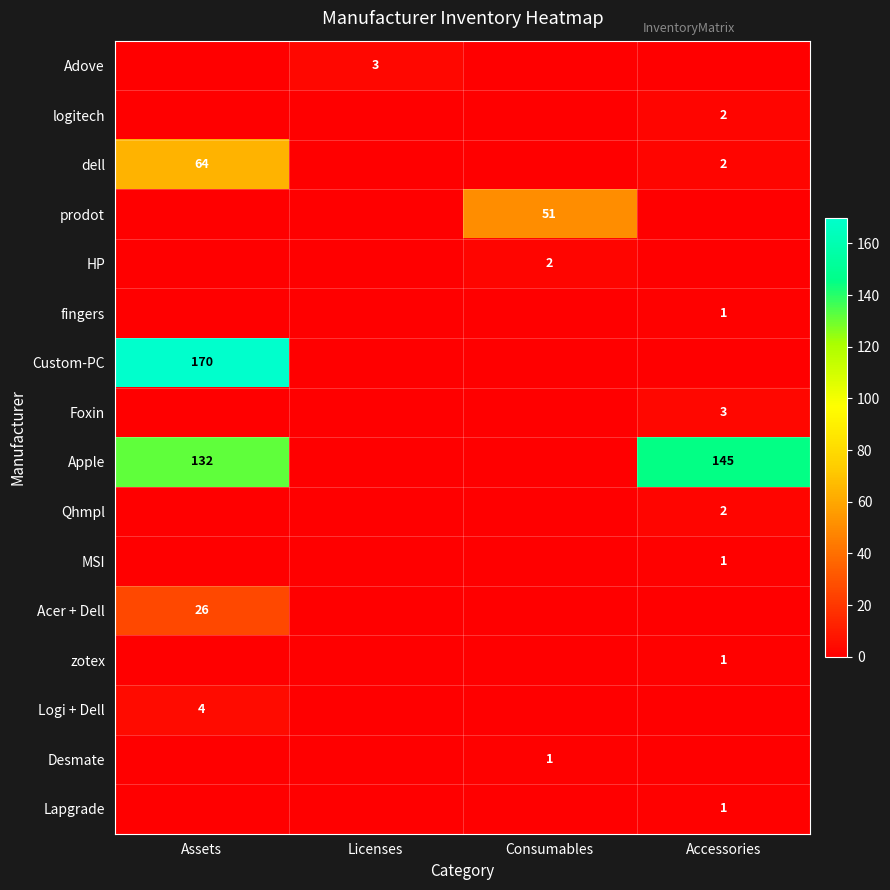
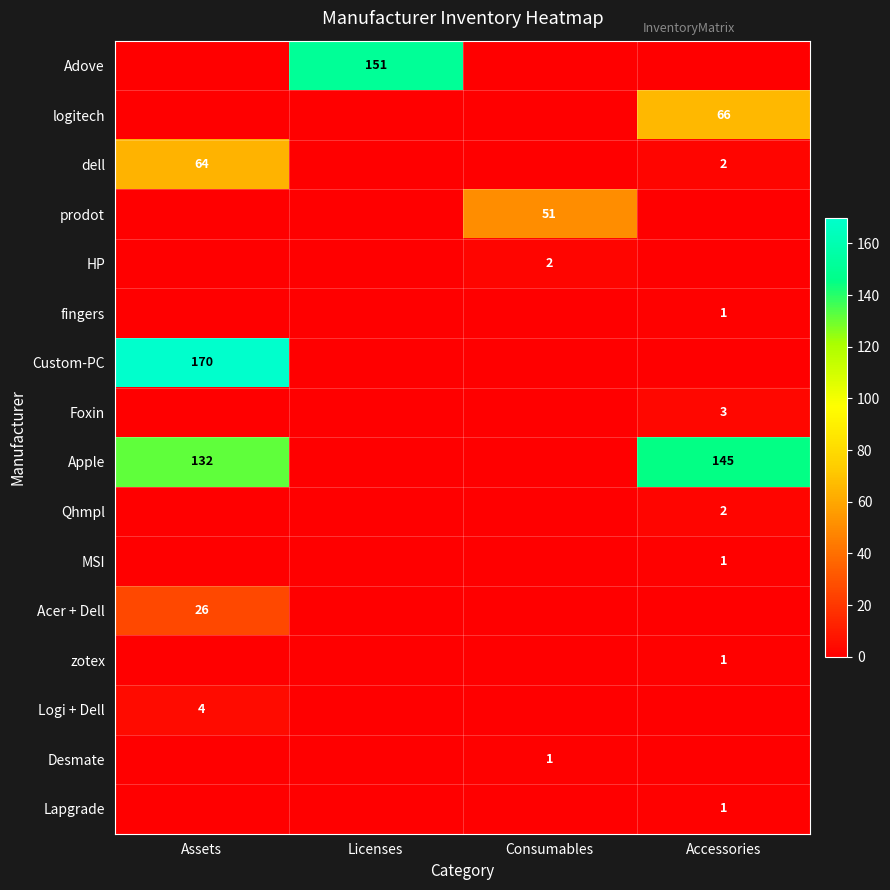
  {
    "Adove": {
-     "Licenses": 3
+     "Licenses": 151
    },
    "logitech": {
-     "Accessories": 2
+     "Accessories": 66
    },
    "dell": {
      "Assets": 64,
      "Accessories": 2
    },
    "prodot": {
      "Consumables": 51
    },
    "HP": {
      "Consumables": 2
    },
    "fingers": {
      "Accessories": 1
    },
    "Custom-PC": {
      "Assets": 170
    },
    "Foxin": {
      "Accessories": 3
    },
    "Apple": {
      "Assets": 132,
      "Accessories": 145
    },
    "Qhmpl": {
      "Accessories": 2
    },
    "MSI": {
      "Accessories": 1
    },
    "Acer + Dell": {
      "Assets": 26
    },
    "zotex": {
      "Accessories": 1
    },
    "Logi + Dell": {
      "Assets": 4
    },
    "Desmate": {
      "Consumables": 1
    },
    "Lapgrade": {
      "Accessories": 1
    }
  }
